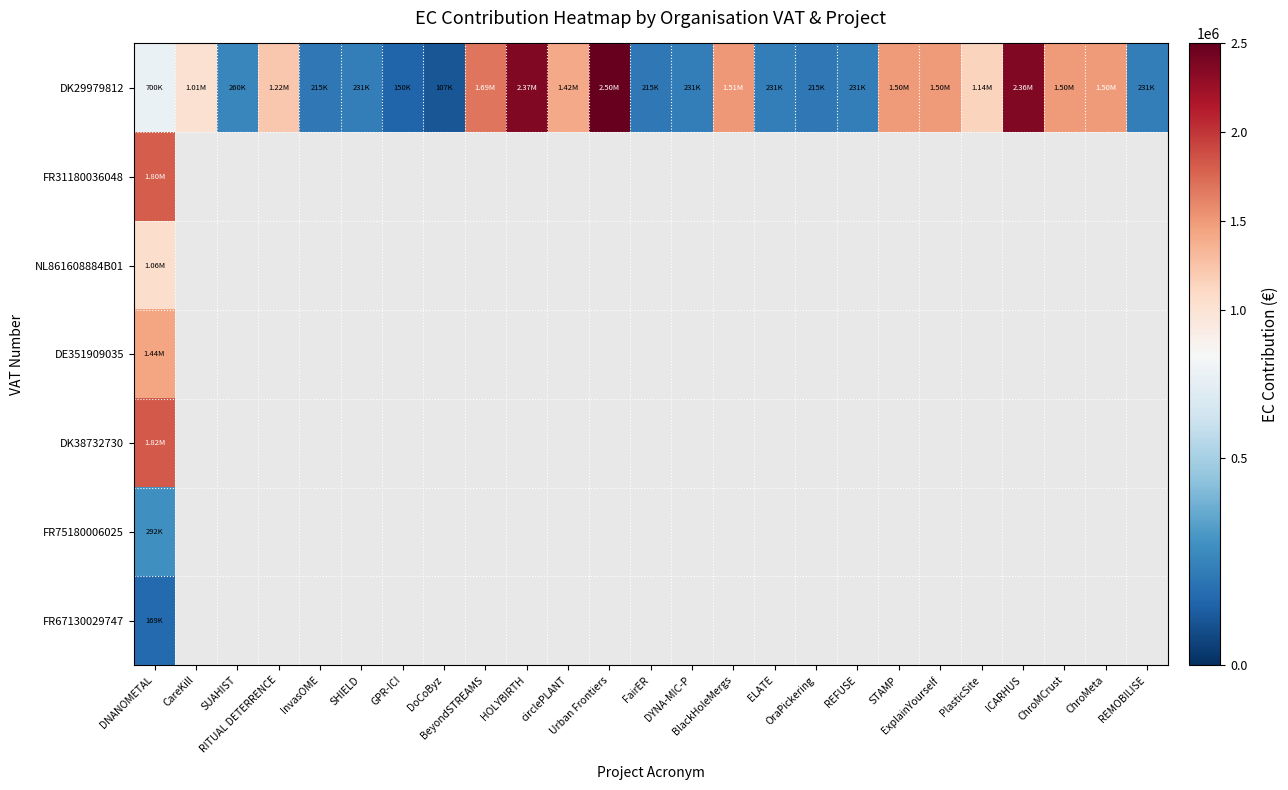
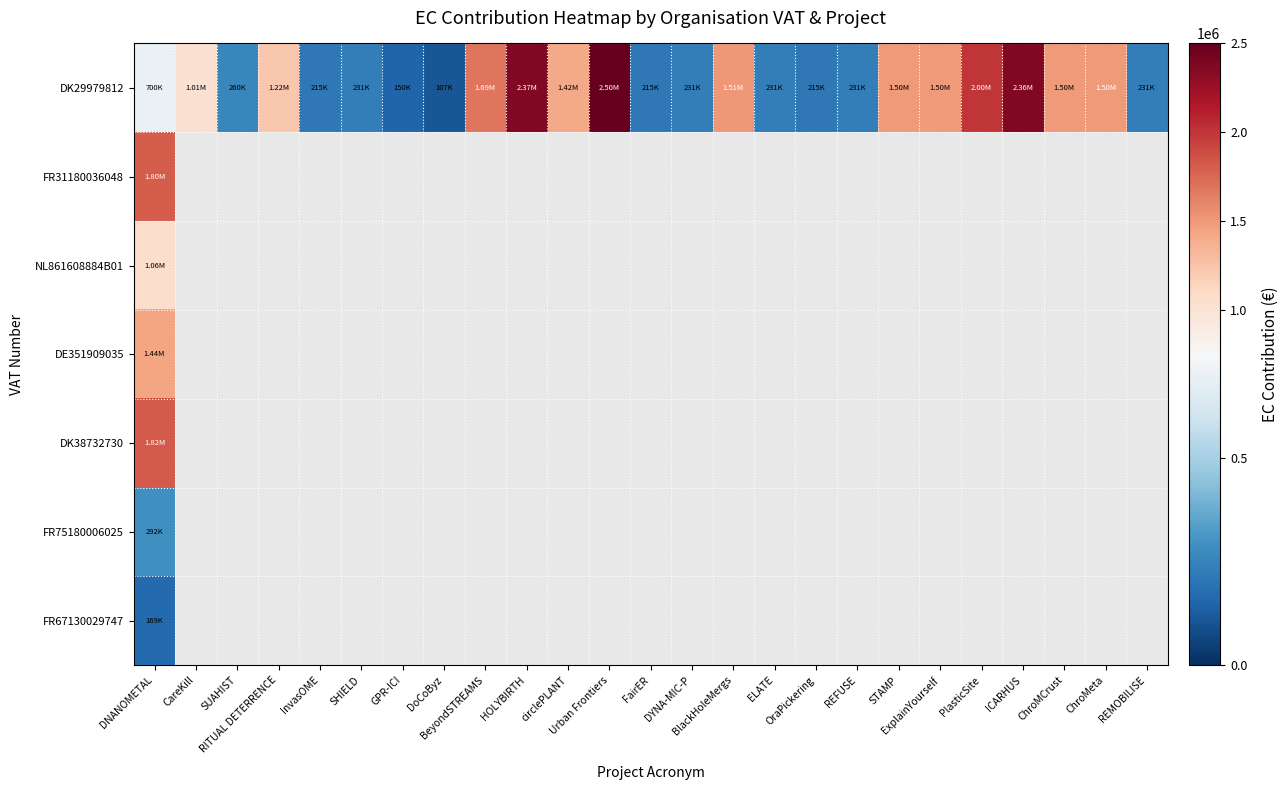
  {
    "DK29979812": {
      "DNANOMETAL": "700K",
      "CareKill": "1.01M",
      "SUAHIST": "260K",
      "RITUAL DETERRENCE": "1.22M",
      "InvasOME": "215K",
      "SHIELD": "231K",
      "GPR-ICI": "150K",
      "DoCoByz": "107K",
      "BeyondSTREAMS": "1.69M",
      "HOLYBIRTH": "2.37M",
      "circlePLANT": "1.42M",
      "Urban Frontiers": "2.50M",
      "FairER": "215K",
      "DYNA-MIC-P": "231K",
      "BlackHoleMergs": "1.51M",
      "ELATE": "231K",
      "OraPickering": "215K",
      "REFUSE": "231K",
      "STAMP": "1.50M",
      "ExplainYourself": "1.50M",
-     "PlasticSite": "1.14M",
+     "PlasticSite": "2.00M",
      "ICARHUS": "2.36M",
      "ChroMCrust": "1.50M",
      "ChroMeta": "1.50M",
      "REMOBILISE": "231K"
    },
    "FR31180036048": {
      "DNANOMETAL": "1.80M"
    },
    "NL861608884B01": {
      "DNANOMETAL": "1.06M"
    },
    "DE351909035": {
      "DNANOMETAL": "1.44M"
    },
    "DK38732730": {
      "DNANOMETAL": "1.82M"
    },
    "FR75180006025": {
      "DNANOMETAL": "292K"
    },
    "FR67130029747": {
      "DNANOMETAL": "169K"
    }
  }
